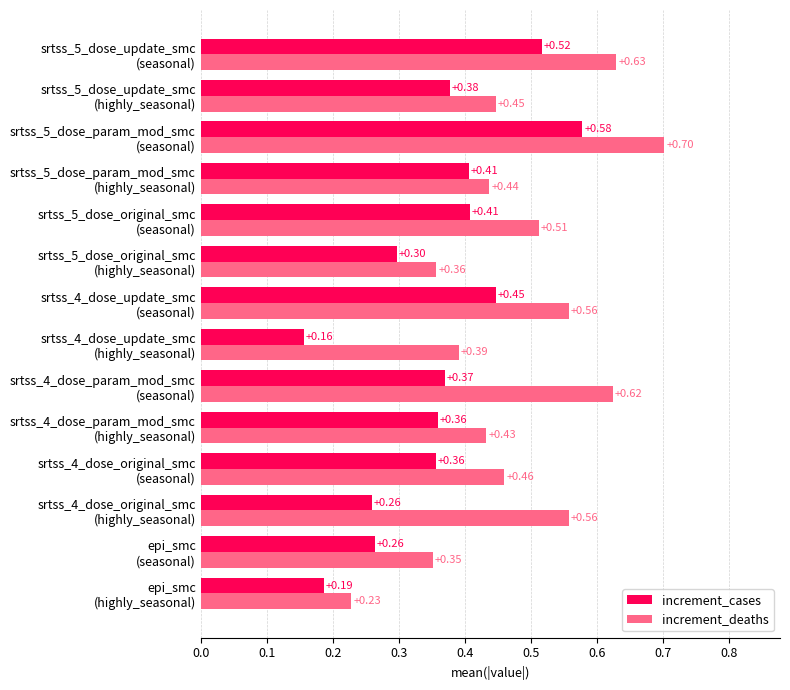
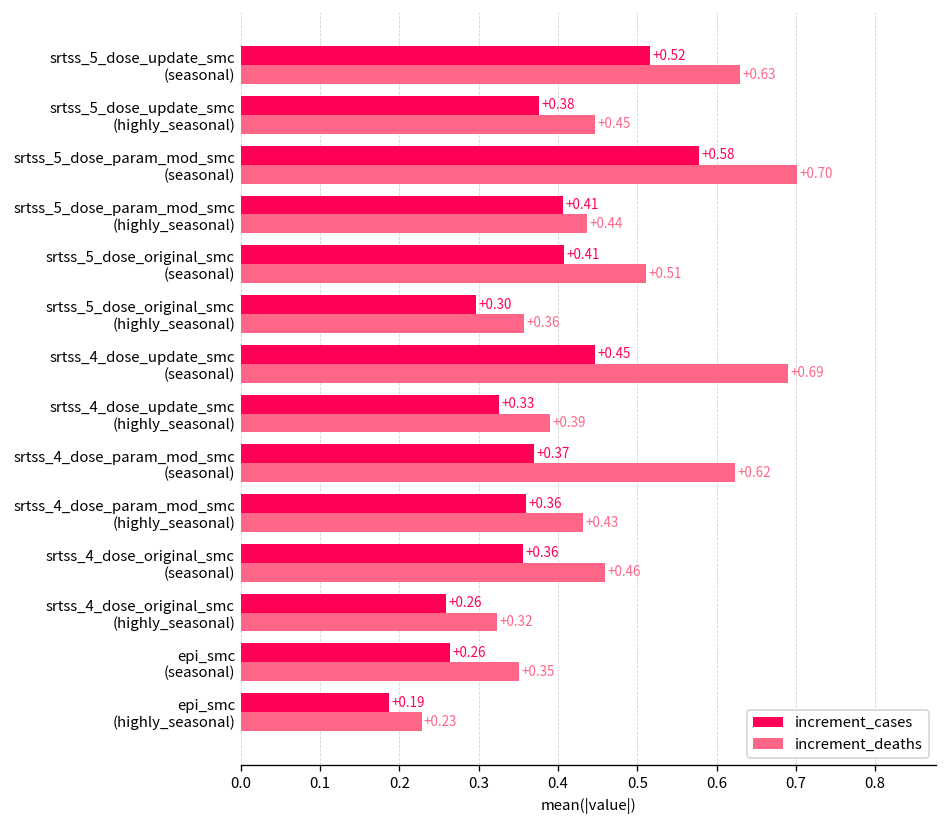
  {
    "increment_cases": {
      "srtss_5_dose_update_smc (seasonal)": "+0.52",
      "srtss_5_dose_update_smc (highly_seasonal)": "+0.38",
      "srtss_5_dose_param_mod_smc (seasonal)": "+0.58",
      "srtss_5_dose_param_mod_smc (highly_seasonal)": "+0.41",
      "srtss_5_dose_original_smc (seasonal)": "+0.41",
      "srtss_5_dose_original_smc (highly_seasonal)": "+0.30",
      "srtss_4_dose_update_smc (seasonal)": "+0.45",
-     "srtss_4_dose_update_smc (highly_seasonal)": "+0.16",
+     "srtss_4_dose_update_smc (highly_seasonal)": "+0.33",
      "srtss_4_dose_param_mod_smc (seasonal)": "+0.37",
      "srtss_4_dose_param_mod_smc (highly_seasonal)": "+0.36",
      "srtss_4_dose_original_smc (seasonal)": "+0.36",
      "srtss_4_dose_original_smc (highly_seasonal)": "+0.26",
      "epi_smc (seasonal)": "+0.26",
      "epi_smc (highly_seasonal)": "+0.19"
    },
    "increment_deaths": {
      "srtss_5_dose_update_smc (seasonal)": "+0.63",
      "srtss_5_dose_update_smc (highly_seasonal)": "+0.45",
      "srtss_5_dose_param_mod_smc (seasonal)": "+0.70",
      "srtss_5_dose_param_mod_smc (highly_seasonal)": "+0.44",
      "srtss_5_dose_original_smc (seasonal)": "+0.51",
      "srtss_5_dose_original_smc (highly_seasonal)": "+0.36",
-     "srtss_4_dose_update_smc (seasonal)": "+0.56",
+     "srtss_4_dose_update_smc (seasonal)": "+0.69",
      "srtss_4_dose_update_smc (highly_seasonal)": "+0.39",
      "srtss_4_dose_param_mod_smc (seasonal)": "+0.62",
      "srtss_4_dose_param_mod_smc (highly_seasonal)": "+0.43",
      "srtss_4_dose_original_smc (seasonal)": "+0.46",
-     "srtss_4_dose_original_smc (highly_seasonal)": "+0.56",
+     "srtss_4_dose_original_smc (highly_seasonal)": "+0.32",
      "epi_smc (seasonal)": "+0.35",
      "epi_smc (highly_seasonal)": "+0.23"
    }
  }
